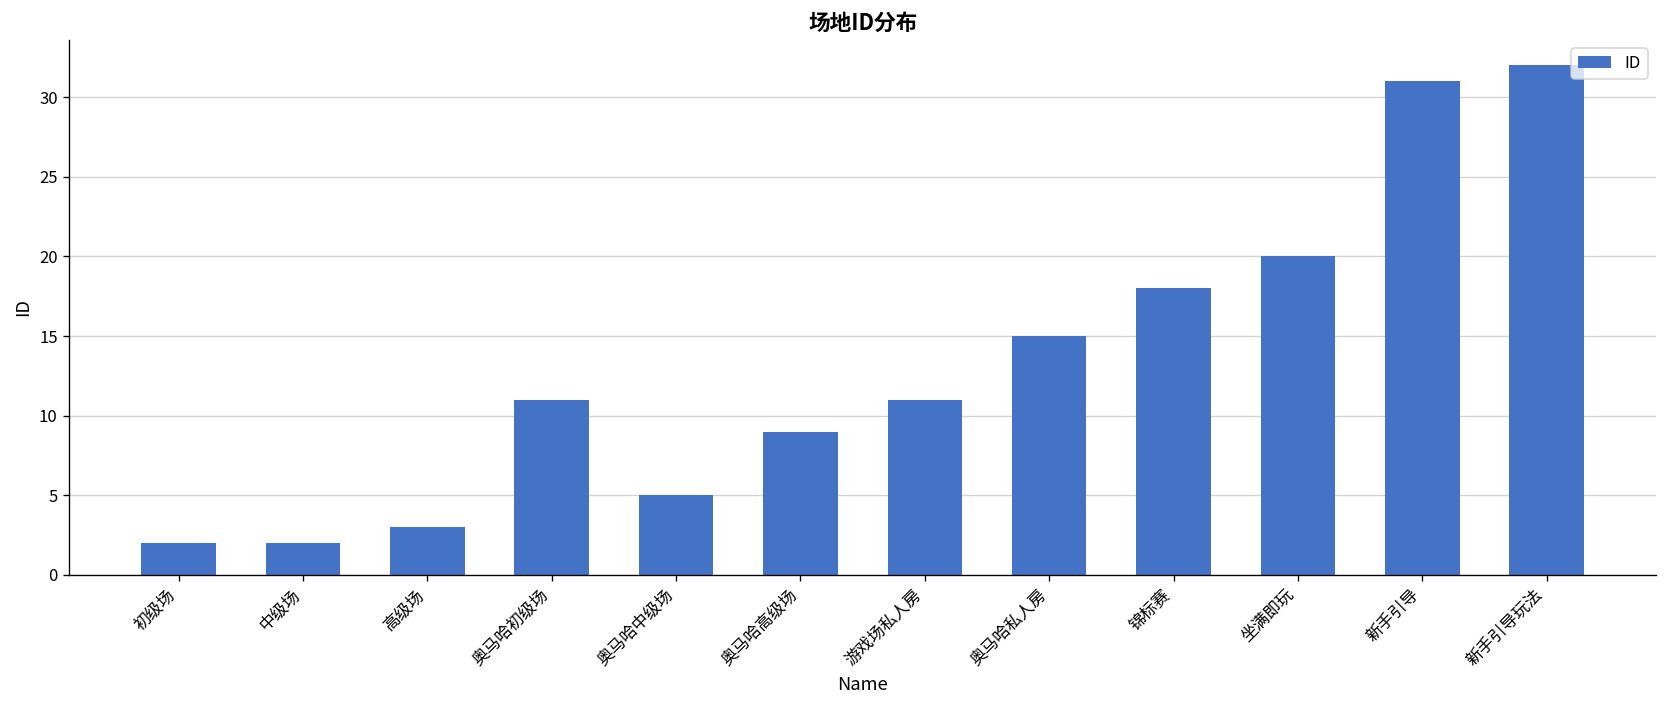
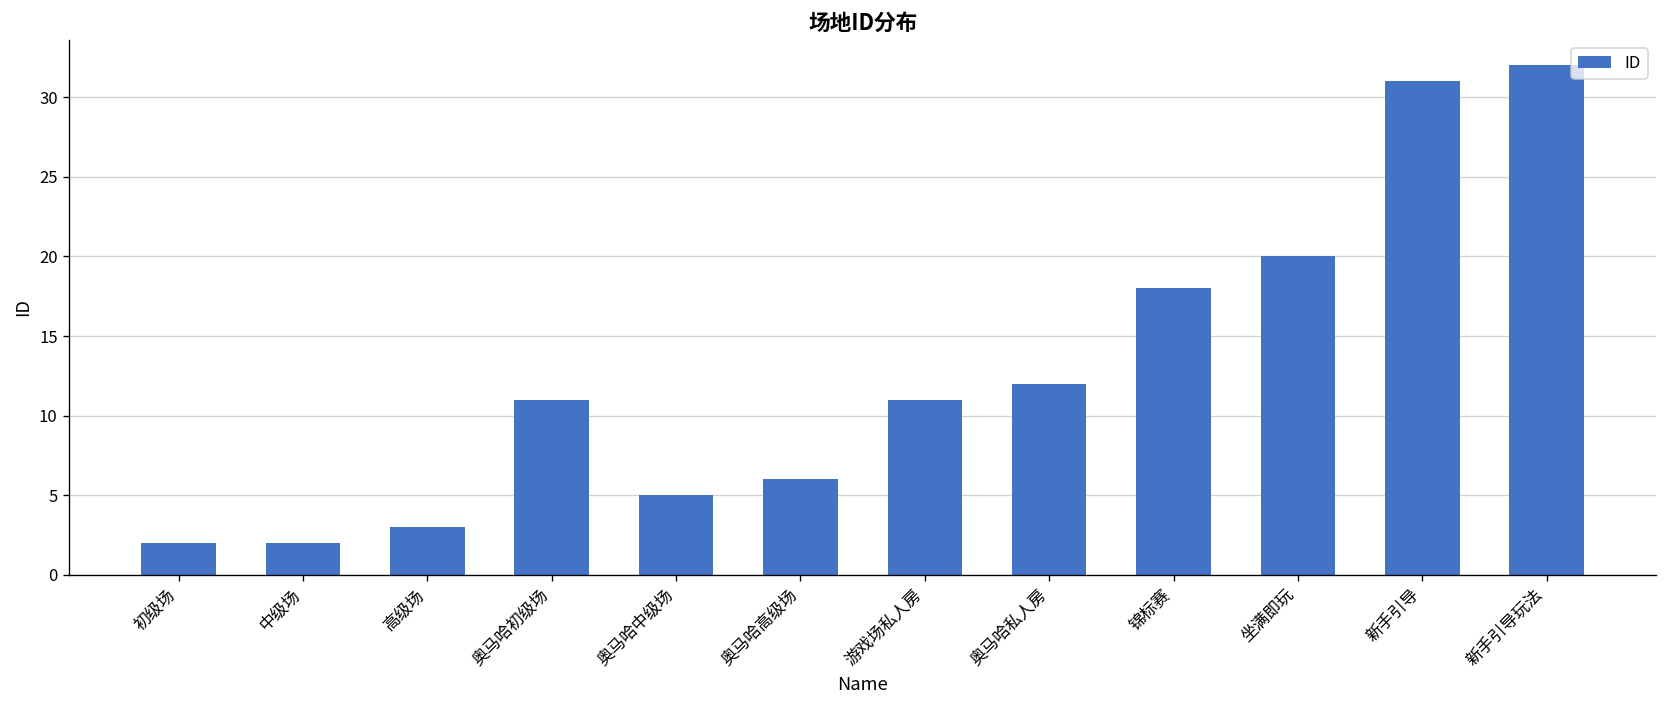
  {
    "初级场": 2,
    "中级场": 2,
    "高级场": 3,
    "奥马哈初级场": 11,
    "奥马哈中级场": 5,
-   "奥马哈高级场": 9,
+   "奥马哈高级场": 6,
    "游戏场私人房": 11,
-   "奥马哈私人房": 15,
+   "奥马哈私人房": 12,
    "锦标赛": 18,
    "坐满即玩": 20,
    "新手引导": 31,
    "新手引导玩法": 32
  }
